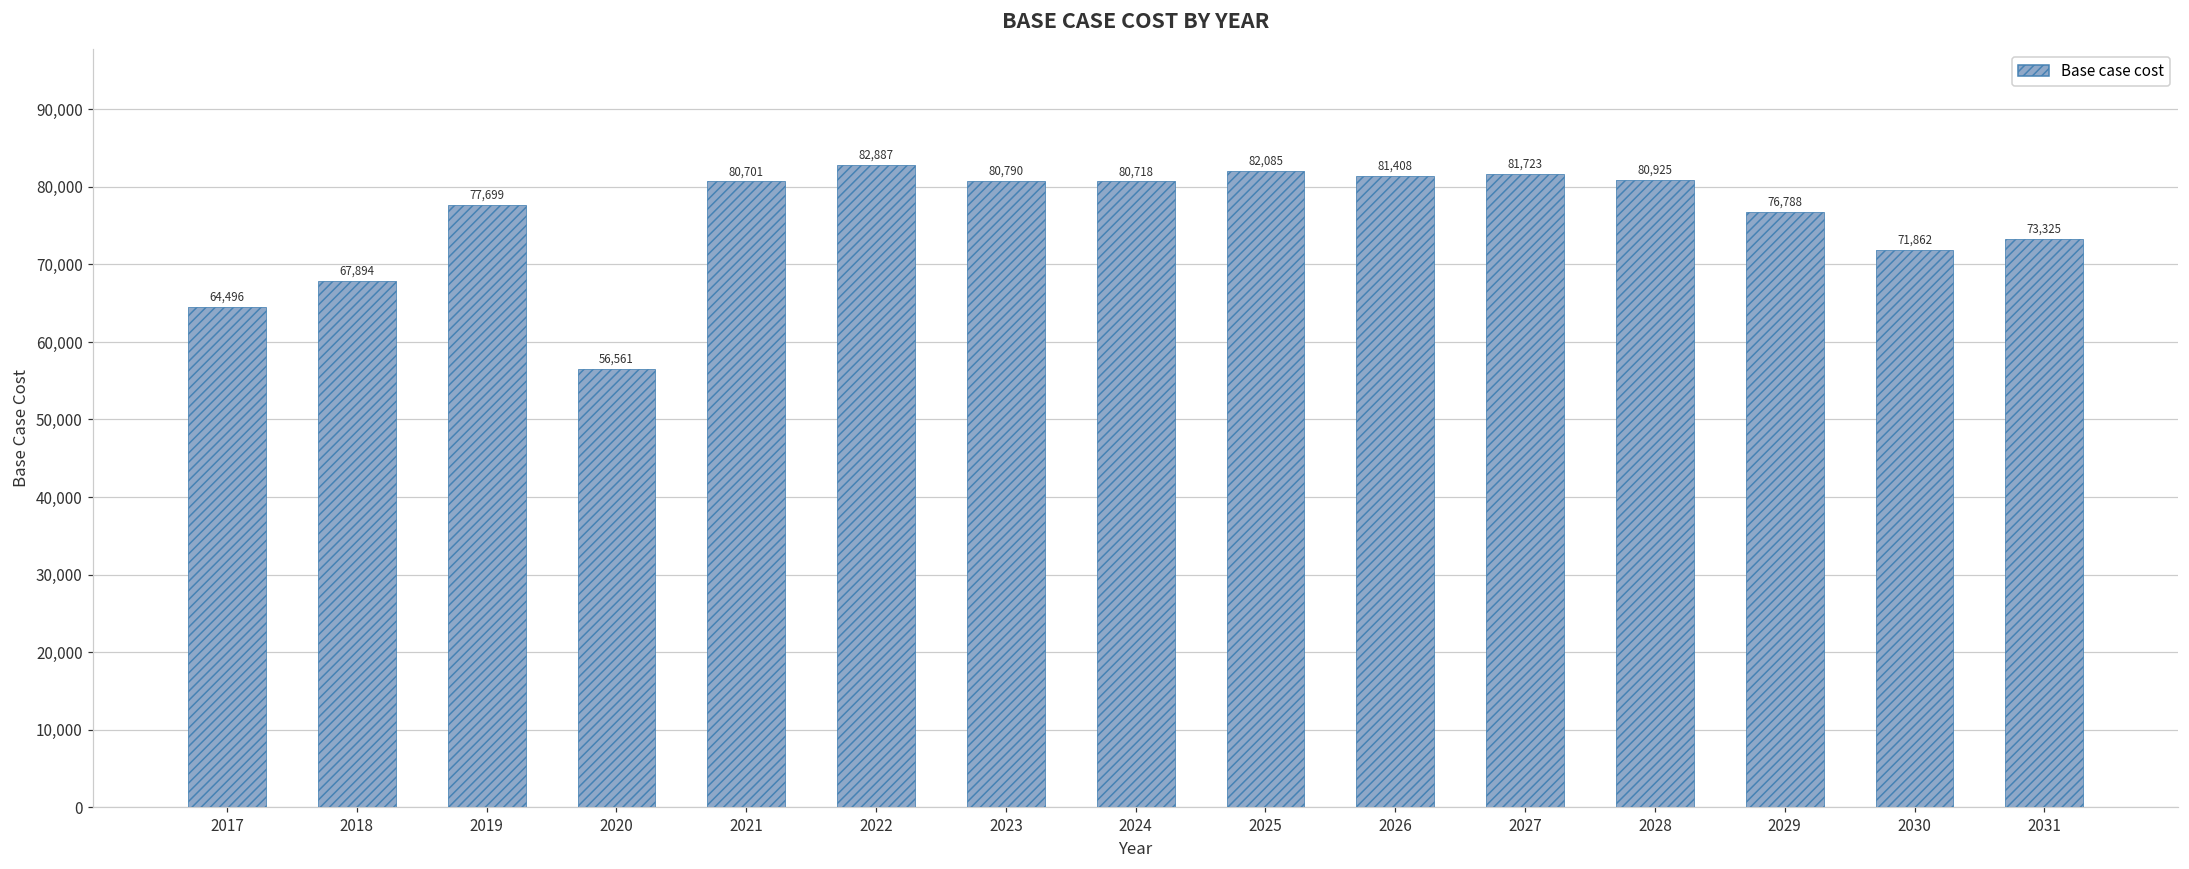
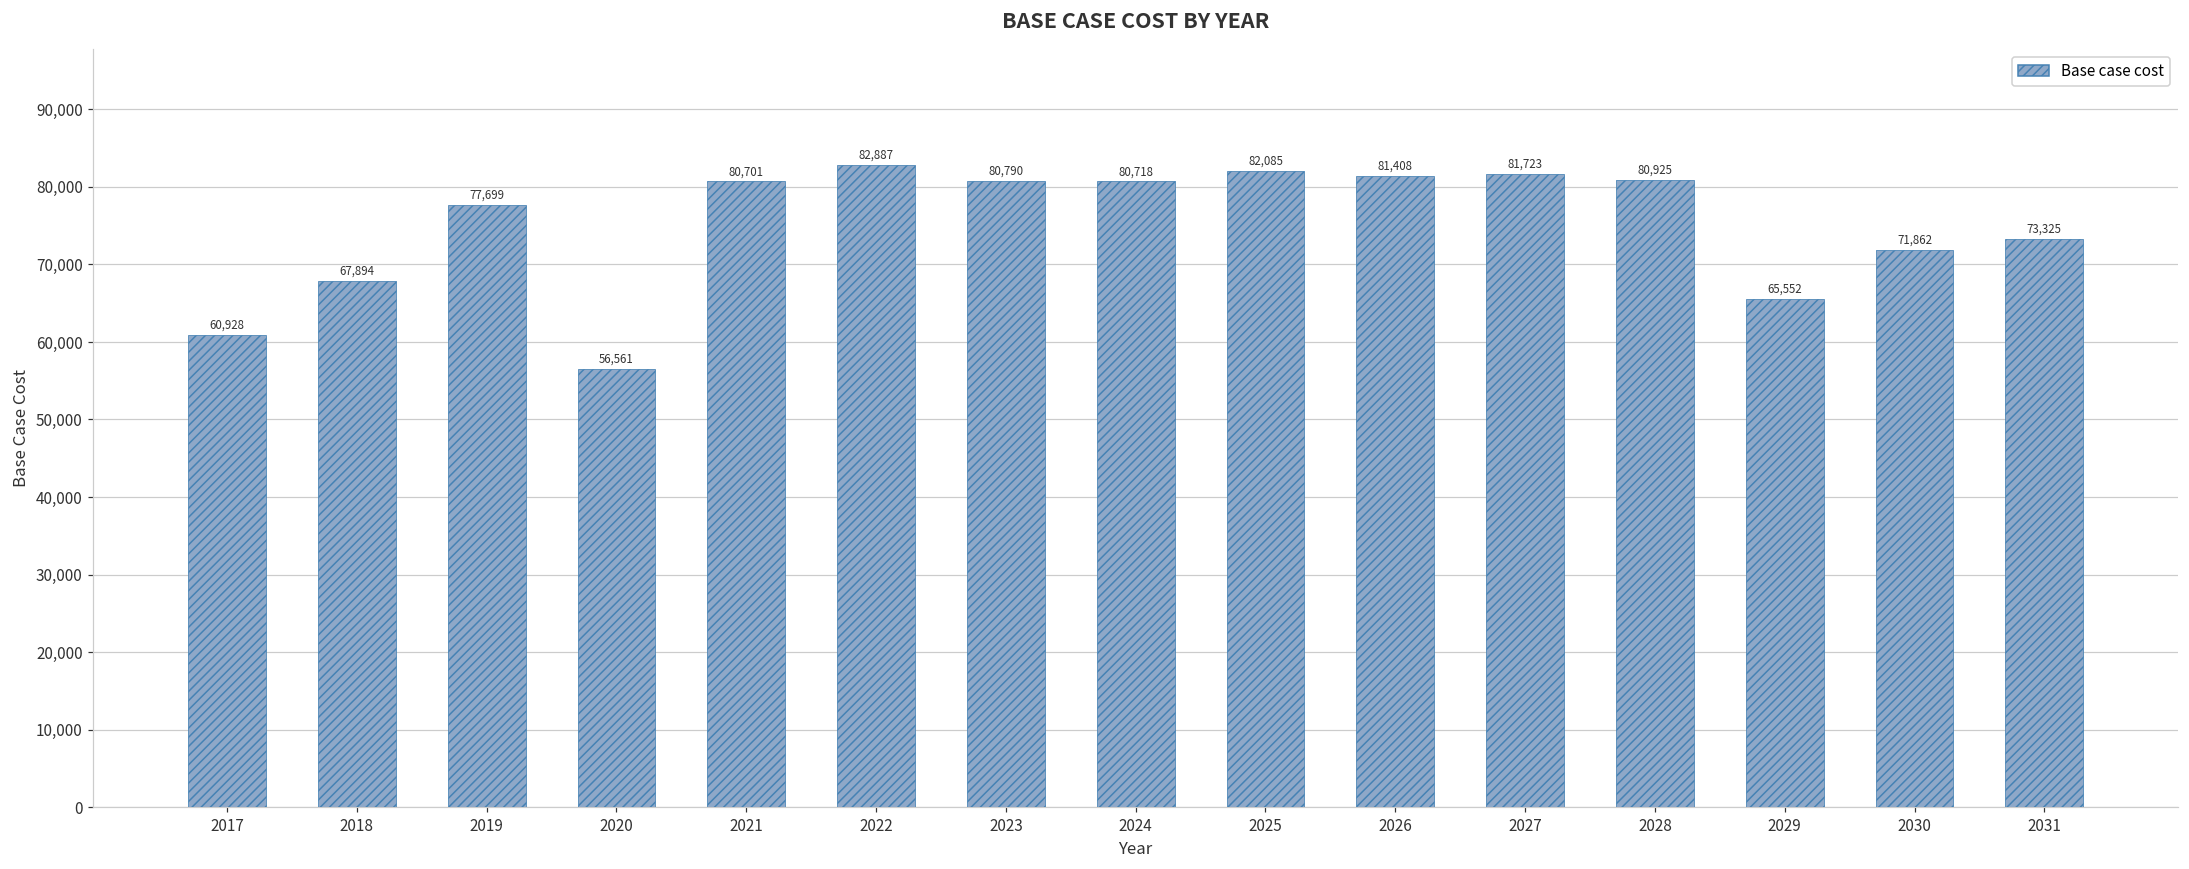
  {
-   "2017": "64,496",
+   "2017": "60,928",
    "2018": "67,894",
    "2019": "77,699",
    "2020": "56,561",
    "2021": "80,701",
    "2022": "82,887",
    "2023": "80,790",
    "2024": "80,718",
    "2025": "82,085",
    "2026": "81,408",
    "2027": "81,723",
    "2028": "80,925",
-   "2029": "76,788",
+   "2029": "65,552",
    "2030": "71,862",
    "2031": "73,325"
  }
